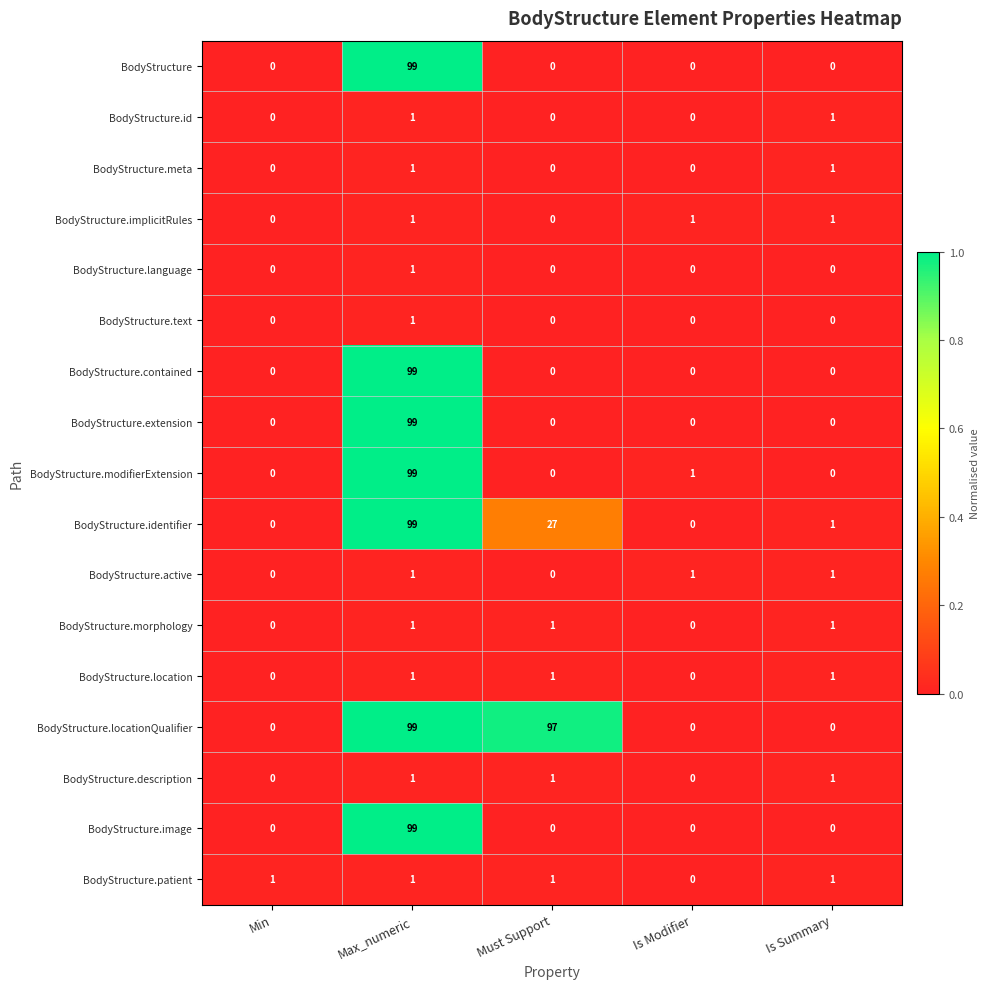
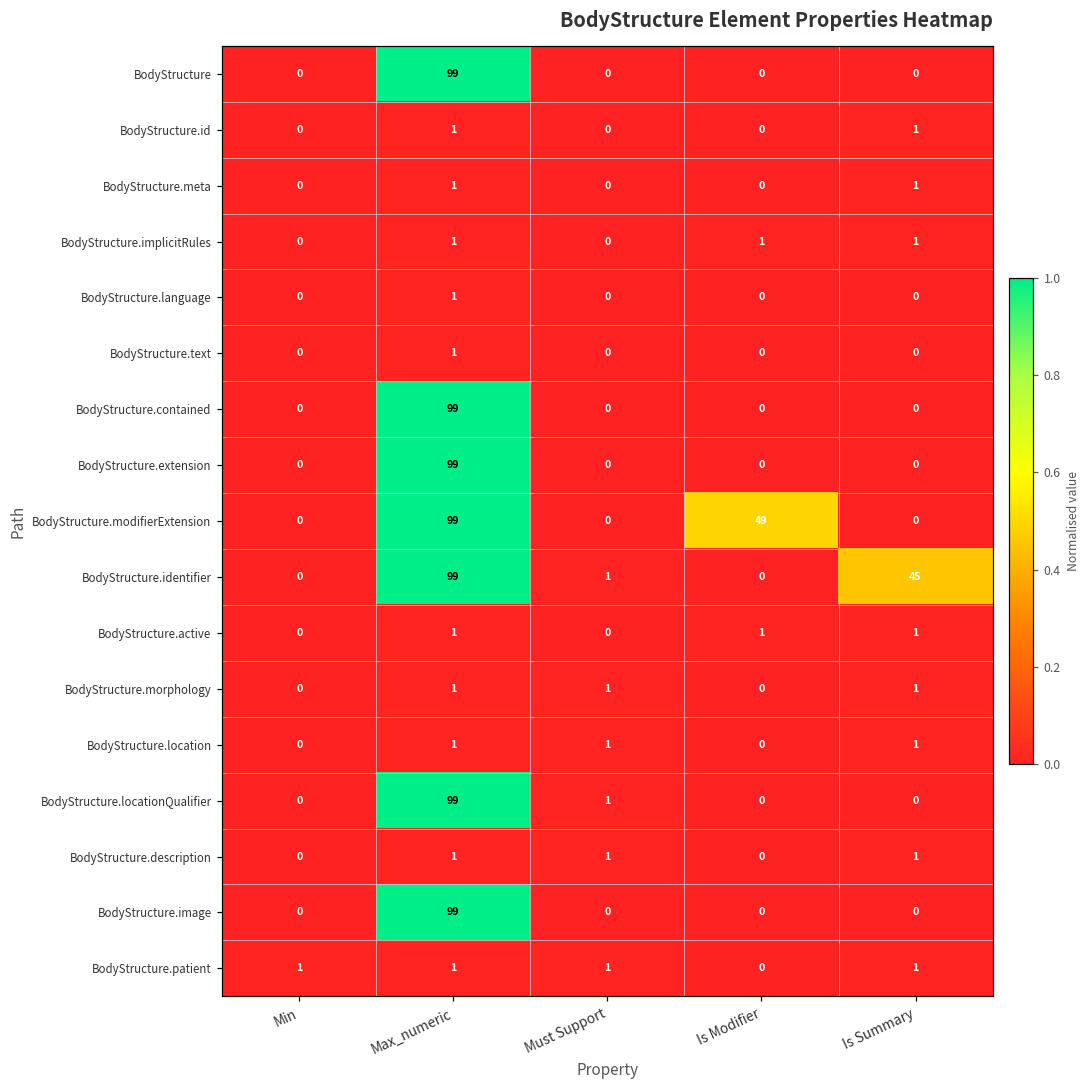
  {
    "BodyStructure": {
      "Min": 0,
      "Max_numeric": 99,
      "Must Support": 0,
      "Is Modifier": 0,
      "Is Summary": 0
    },
    "BodyStructure.id": {
      "Min": 0,
      "Max_numeric": 1,
      "Must Support": 0,
      "Is Modifier": 0,
      "Is Summary": 1
    },
    "BodyStructure.meta": {
      "Min": 0,
      "Max_numeric": 1,
      "Must Support": 0,
      "Is Modifier": 0,
      "Is Summary": 1
    },
    "BodyStructure.implicitRules": {
      "Min": 0,
      "Max_numeric": 1,
      "Must Support": 0,
      "Is Modifier": 1,
      "Is Summary": 1
    },
    "BodyStructure.language": {
      "Min": 0,
      "Max_numeric": 1,
      "Must Support": 0,
      "Is Modifier": 0,
      "Is Summary": 0
    },
    "BodyStructure.text": {
      "Min": 0,
      "Max_numeric": 1,
      "Must Support": 0,
      "Is Modifier": 0,
      "Is Summary": 0
    },
    "BodyStructure.contained": {
      "Min": 0,
      "Max_numeric": 99,
      "Must Support": 0,
      "Is Modifier": 0,
      "Is Summary": 0
    },
    "BodyStructure.extension": {
      "Min": 0,
      "Max_numeric": 99,
      "Must Support": 0,
      "Is Modifier": 0,
      "Is Summary": 0
    },
    "BodyStructure.modifierExtension": {
      "Min": 0,
      "Max_numeric": 99,
      "Must Support": 0,
-     "Is Modifier": 1,
+     "Is Modifier": 49,
      "Is Summary": 0
    },
    "BodyStructure.identifier": {
      "Min": 0,
      "Max_numeric": 99,
-     "Must Support": 27,
+     "Must Support": 1,
      "Is Modifier": 0,
-     "Is Summary": 1
+     "Is Summary": 45
    },
    "BodyStructure.active": {
      "Min": 0,
      "Max_numeric": 1,
      "Must Support": 0,
      "Is Modifier": 1,
      "Is Summary": 1
    },
    "BodyStructure.morphology": {
      "Min": 0,
      "Max_numeric": 1,
      "Must Support": 1,
      "Is Modifier": 0,
      "Is Summary": 1
    },
    "BodyStructure.location": {
      "Min": 0,
      "Max_numeric": 1,
      "Must Support": 1,
      "Is Modifier": 0,
      "Is Summary": 1
    },
    "BodyStructure.locationQualifier": {
      "Min": 0,
      "Max_numeric": 99,
-     "Must Support": 97,
+     "Must Support": 1,
      "Is Modifier": 0,
      "Is Summary": 0
    },
    "BodyStructure.description": {
      "Min": 0,
      "Max_numeric": 1,
      "Must Support": 1,
      "Is Modifier": 0,
      "Is Summary": 1
    },
    "BodyStructure.image": {
      "Min": 0,
      "Max_numeric": 99,
      "Must Support": 0,
      "Is Modifier": 0,
      "Is Summary": 0
    },
    "BodyStructure.patient": {
      "Min": 1,
      "Max_numeric": 1,
      "Must Support": 1,
      "Is Modifier": 0,
      "Is Summary": 1
    }
  }
